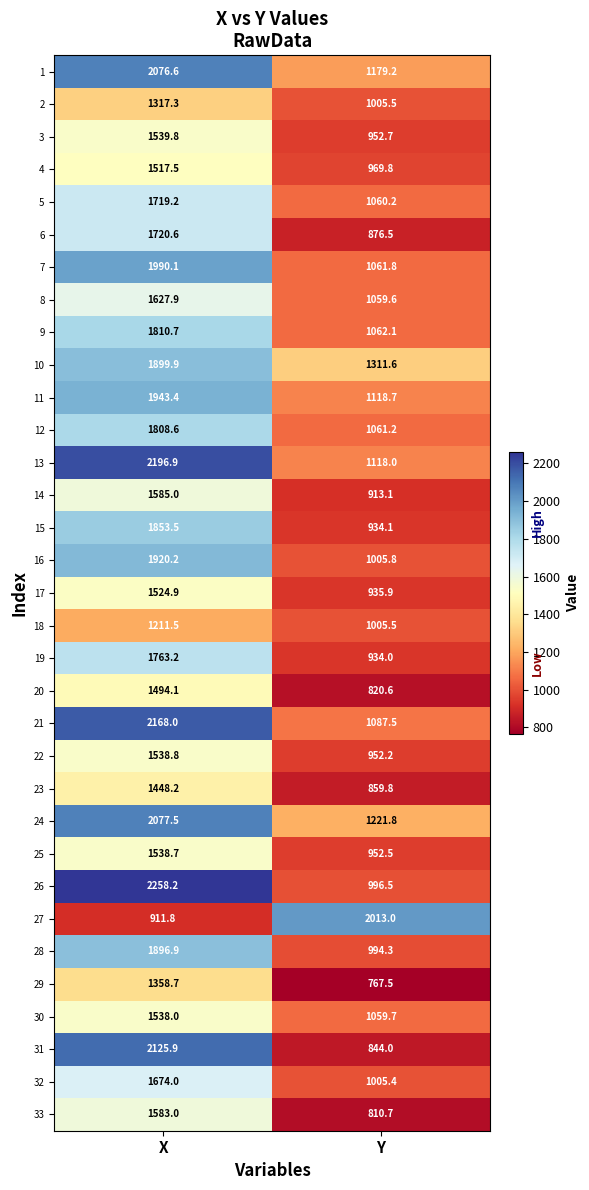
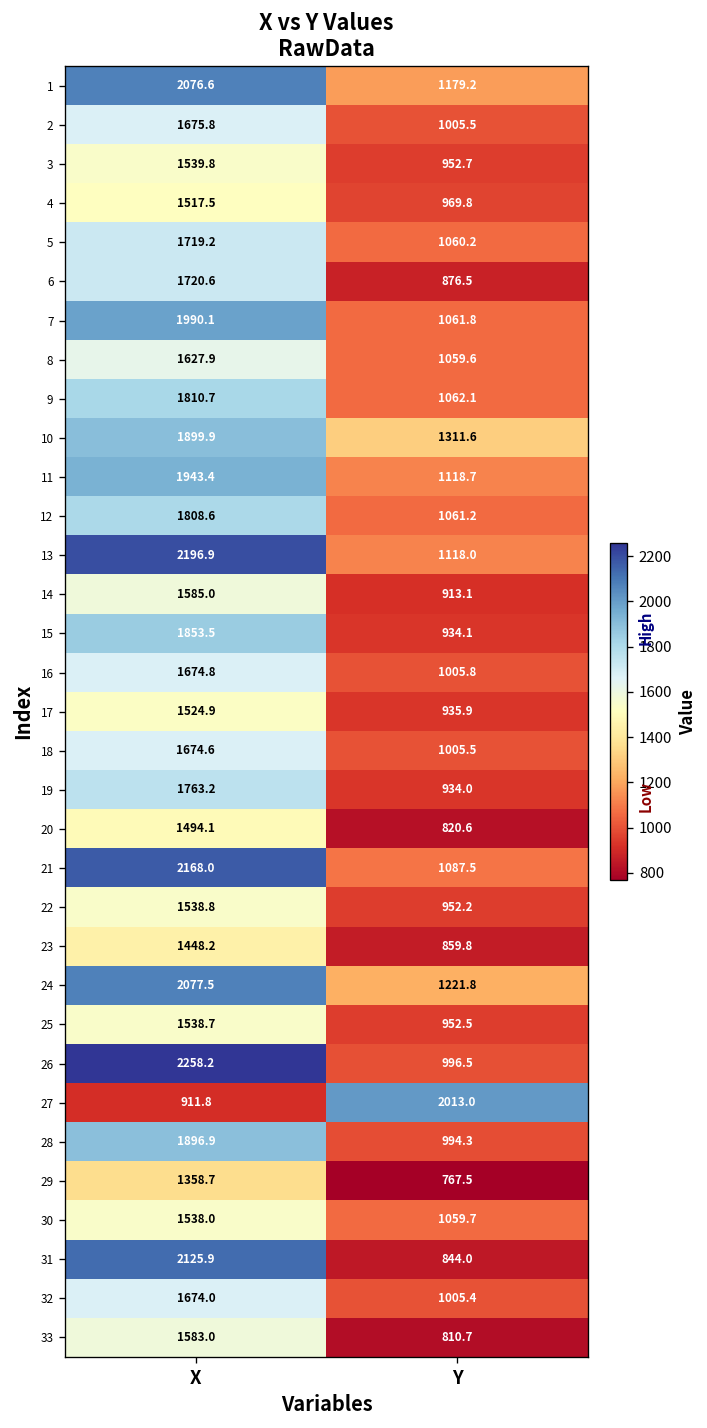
  {
    "1": {
      "X": 2076.6,
      "Y": 1179.2
    },
    "2": {
-     "X": 1317.3,
+     "X": 1675.8,
      "Y": 1005.5
    },
    "3": {
      "X": 1539.8,
      "Y": 952.7
    },
    "4": {
      "X": 1517.5,
      "Y": 969.8
    },
    "5": {
      "X": 1719.2,
      "Y": 1060.2
    },
    "6": {
      "X": 1720.6,
      "Y": 876.5
    },
    "7": {
      "X": 1990.1,
      "Y": 1061.8
    },
    "8": {
      "X": 1627.9,
      "Y": 1059.6
    },
    "9": {
      "X": 1810.7,
      "Y": 1062.1
    },
    "10": {
      "X": 1899.9,
      "Y": 1311.6
    },
    "11": {
      "X": 1943.4,
      "Y": 1118.7
    },
    "12": {
      "X": 1808.6,
      "Y": 1061.2
    },
    "13": {
      "X": 2196.9,
      "Y": 1118.0
    },
    "14": {
      "X": 1585.0,
      "Y": 913.1
    },
    "15": {
      "X": 1853.5,
      "Y": 934.1
    },
    "16": {
-     "X": 1920.2,
+     "X": 1674.8,
      "Y": 1005.8
    },
    "17": {
      "X": 1524.9,
      "Y": 935.9
    },
    "18": {
-     "X": 1211.5,
+     "X": 1674.6,
      "Y": 1005.5
    },
    "19": {
      "X": 1763.2,
      "Y": 934.0
    },
    "20": {
      "X": 1494.1,
      "Y": 820.6
    },
    "21": {
      "X": 2168.0,
      "Y": 1087.5
    },
    "22": {
      "X": 1538.8,
      "Y": 952.2
    },
    "23": {
      "X": 1448.2,
      "Y": 859.8
    },
    "24": {
      "X": 2077.5,
      "Y": 1221.8
    },
    "25": {
      "X": 1538.7,
      "Y": 952.5
    },
    "26": {
      "X": 2258.2,
      "Y": 996.5
    },
    "27": {
      "X": 911.8,
      "Y": 2013.0
    },
    "28": {
      "X": 1896.9,
      "Y": 994.3
    },
    "29": {
      "X": 1358.7,
      "Y": 767.5
    },
    "30": {
      "X": 1538.0,
      "Y": 1059.7
    },
    "31": {
      "X": 2125.9,
      "Y": 844.0
    },
    "32": {
      "X": 1674.0,
      "Y": 1005.4
    },
    "33": {
      "X": 1583.0,
      "Y": 810.7
    }
  }
